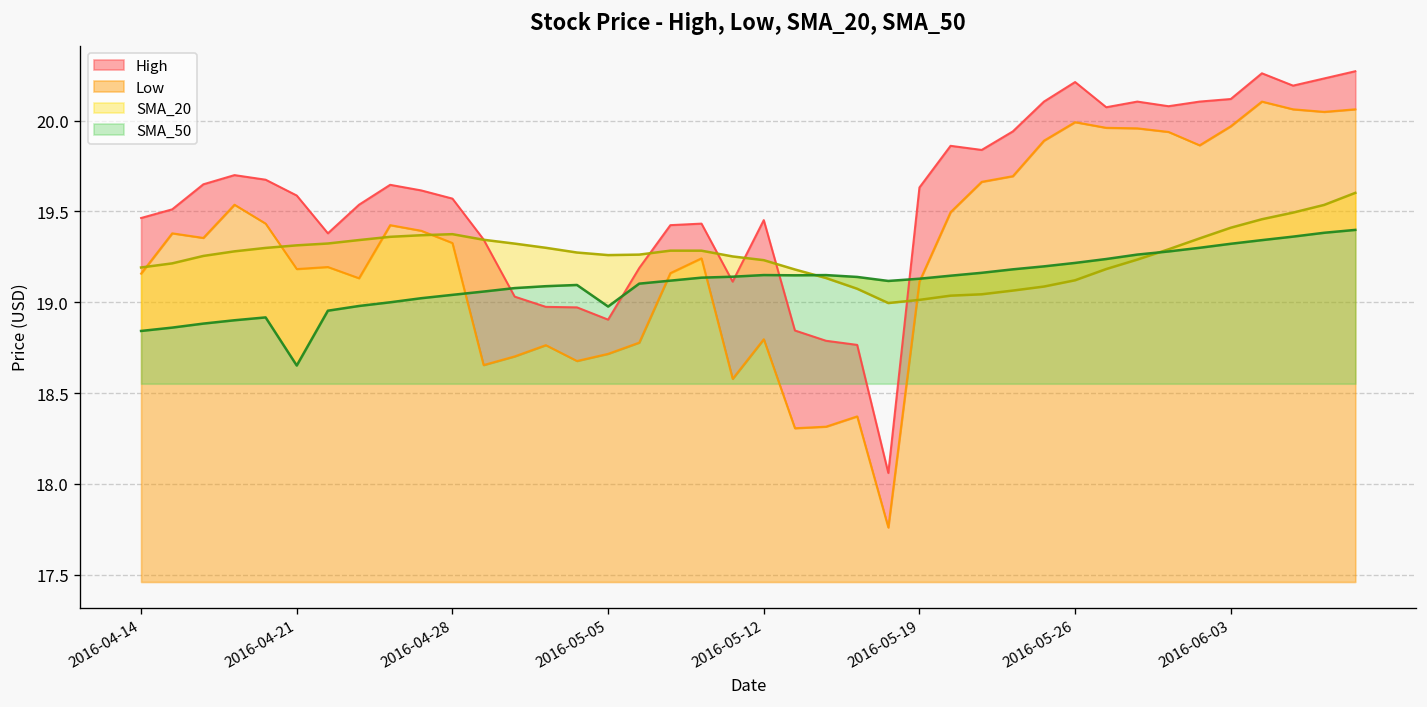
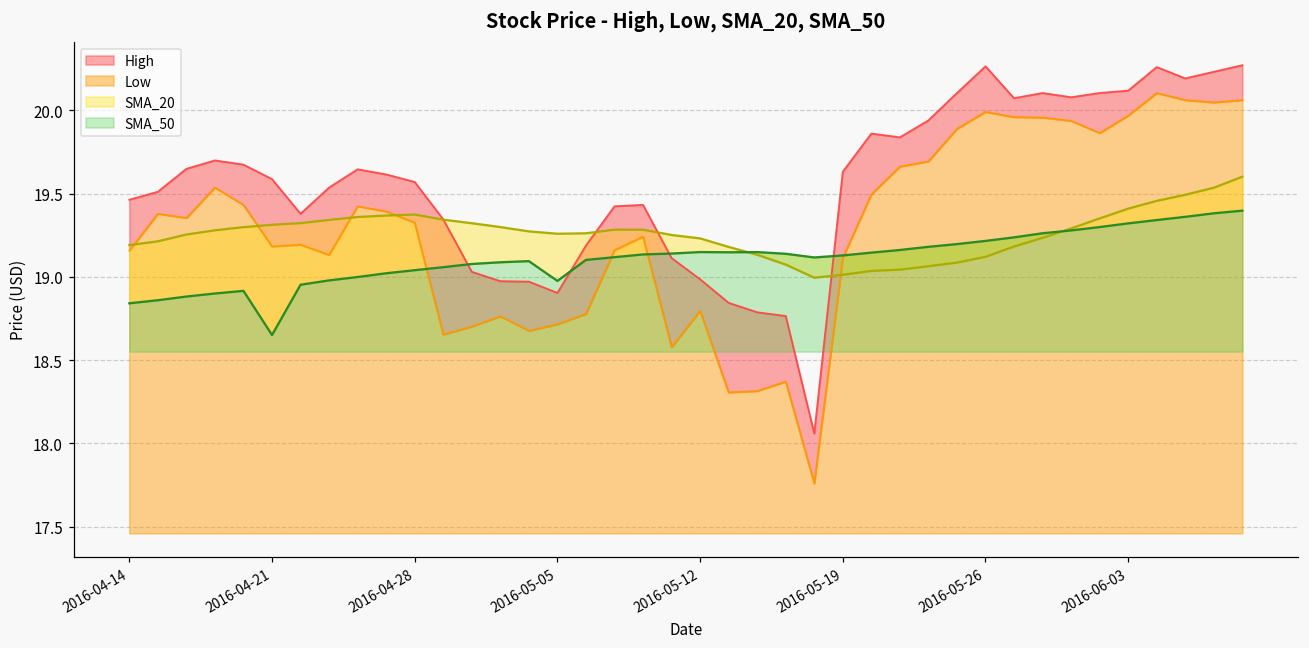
  {
    "High": {
      "2016-04-14": 19.46,
      "2016-04-21": 19.59,
      "2016-04-28": 19.57,
      "2016-05-05": 18.90,
-     "2016-05-12": 19.45,
+     "2016-05-12": 18.99,
      "2016-05-19": 19.63,
-     "2016-05-26": 20.21,
+     "2016-05-26": 20.26,
      "2016-06-03": 20.12
    },
    "Low": {
      "2016-04-14": 19.16,
      "2016-04-21": 19.18,
      "2016-04-28": 19.33,
      "2016-05-05": 18.72,
      "2016-05-12": 18.80,
      "2016-05-26": 19.99,
      "2016-06-03": 19.97
    },
    "SMA_50": {
      "2016-04-14": 18.84,
      "2016-04-21": 18.65,
      "2016-04-28": 19.04,
      "2016-05-05": 18.98,
      "2016-05-12": 19.15,
      "2016-06-03": 19.32
    }
  }
